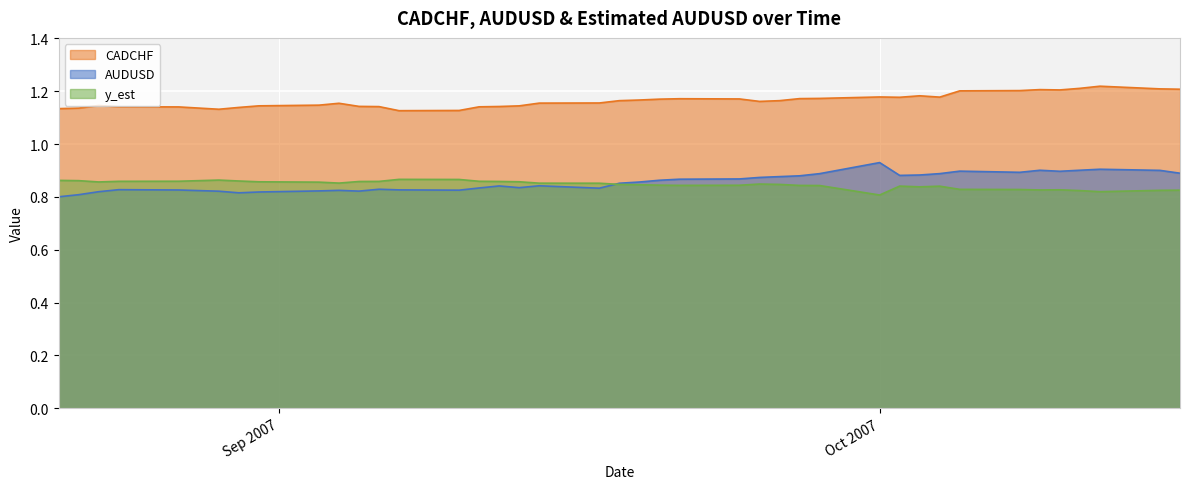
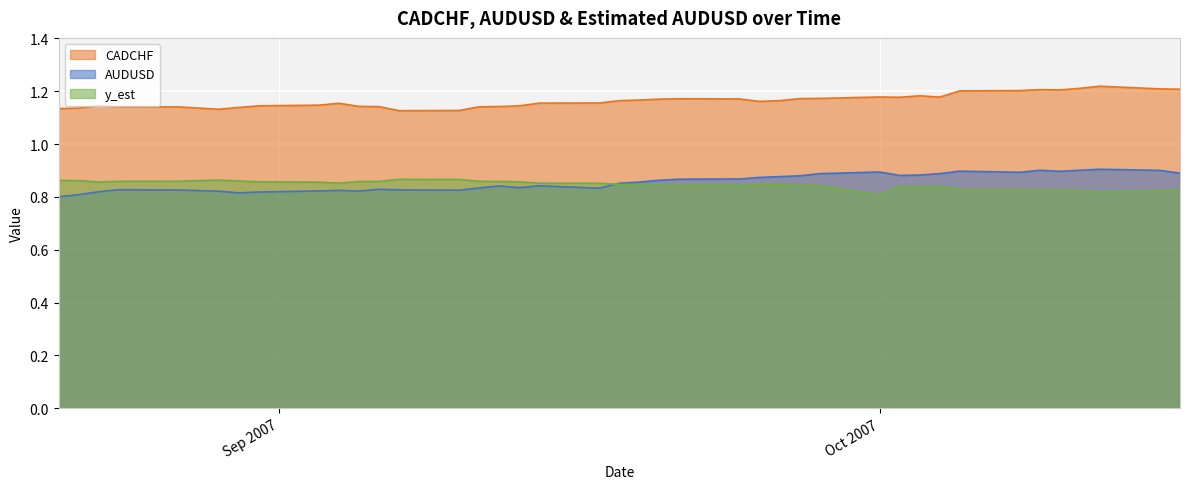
  {
    "CADCHF": {
      "Oct 2007": 1.18
    },
    "AUDUSD": {
-     "Oct 2007": 0.93
+     "Oct 2007": 0.89
    },
    "y_est": {
      "Oct 2007": 0.81
    }
  }
